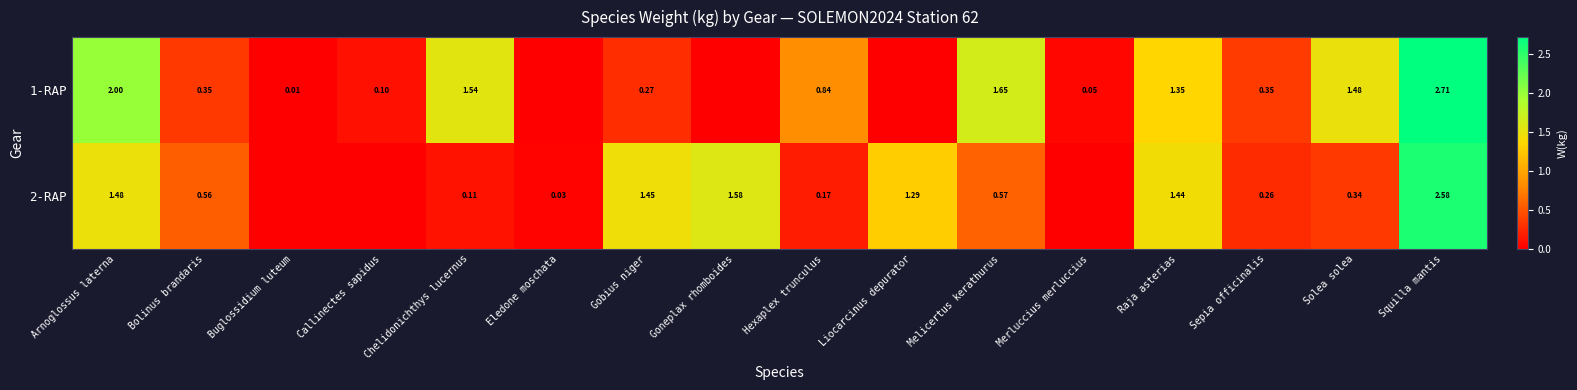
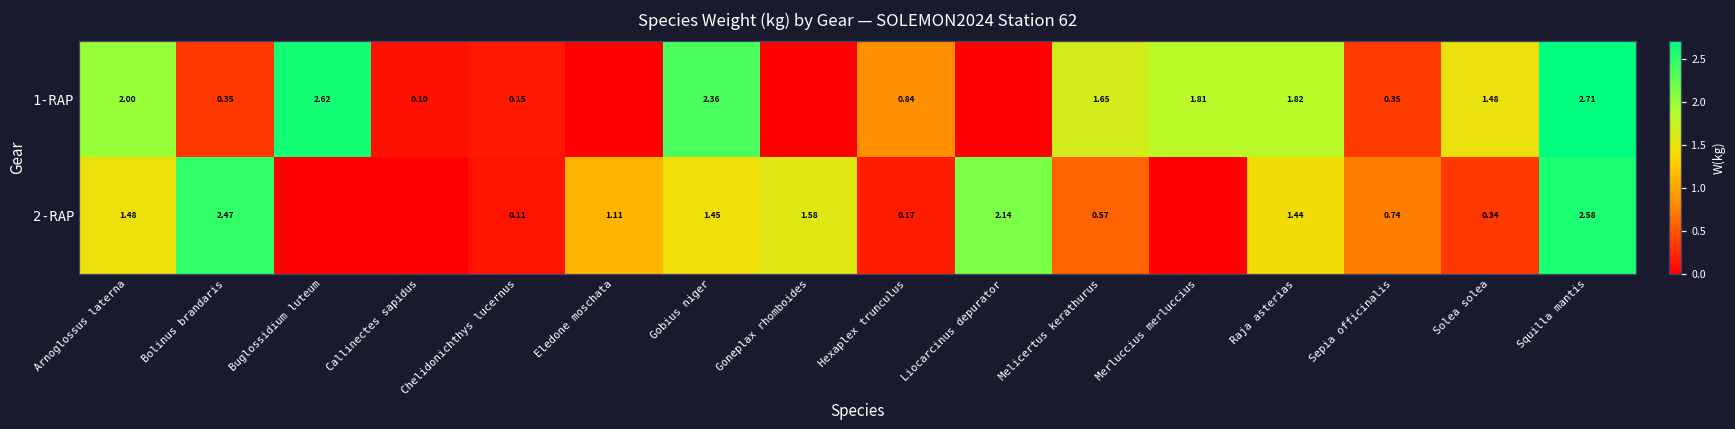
  {
    "1-RAP": {
      "Arnoglossus laterna": 2.00,
      "Bolinus brandaris": 0.35,
-     "Buglossidium luteum": 0.01,
+     "Buglossidium luteum": 2.62,
      "Callinectes sapidus": 0.10,
-     "Chelidonichthys lucernus": 1.54,
-     "Gobius niger": 0.27,
+     "Chelidonichthys lucernus": 0.15,
+     "Gobius niger": 2.36,
      "Hexaplex trunculus": 0.84,
      "Melicertus kerathurus": 1.65,
-     "Merluccius merluccius": 0.05,
-     "Raja asterias": 1.35,
+     "Merluccius merluccius": 1.81,
+     "Raja asterias": 1.82,
      "Sepia officinalis": 0.35,
      "Solea solea": 1.48,
      "Squilla mantis": 2.71
    },
    "2-RAP": {
      "Arnoglossus laterna": 1.48,
-     "Bolinus brandaris": 0.56,
+     "Bolinus brandaris": 2.47,
      "Chelidonichthys lucernus": 0.11,
-     "Eledone moschata": 0.03,
+     "Eledone moschata": 1.11,
      "Gobius niger": 1.45,
      "Goneplax rhomboides": 1.58,
      "Hexaplex trunculus": 0.17,
-     "Liocarcinus depurator": 1.29,
+     "Liocarcinus depurator": 2.14,
      "Melicertus kerathurus": 0.57,
      "Raja asterias": 1.44,
-     "Sepia officinalis": 0.26,
+     "Sepia officinalis": 0.74,
      "Solea solea": 0.34,
      "Squilla mantis": 2.58
    }
  }
